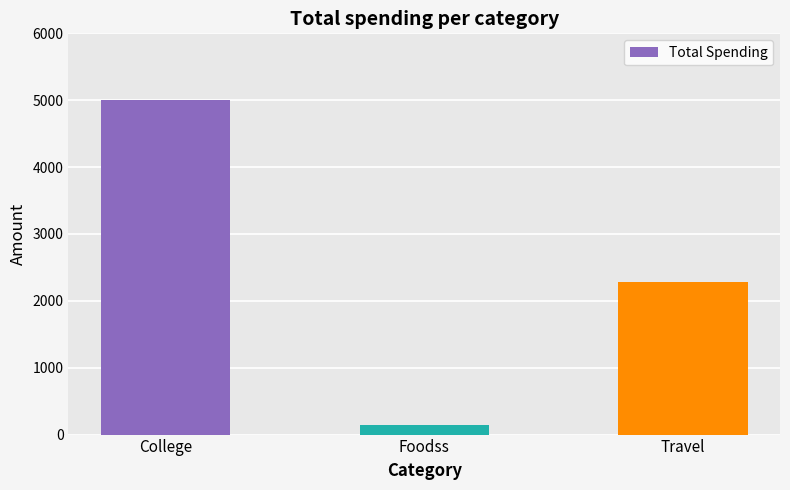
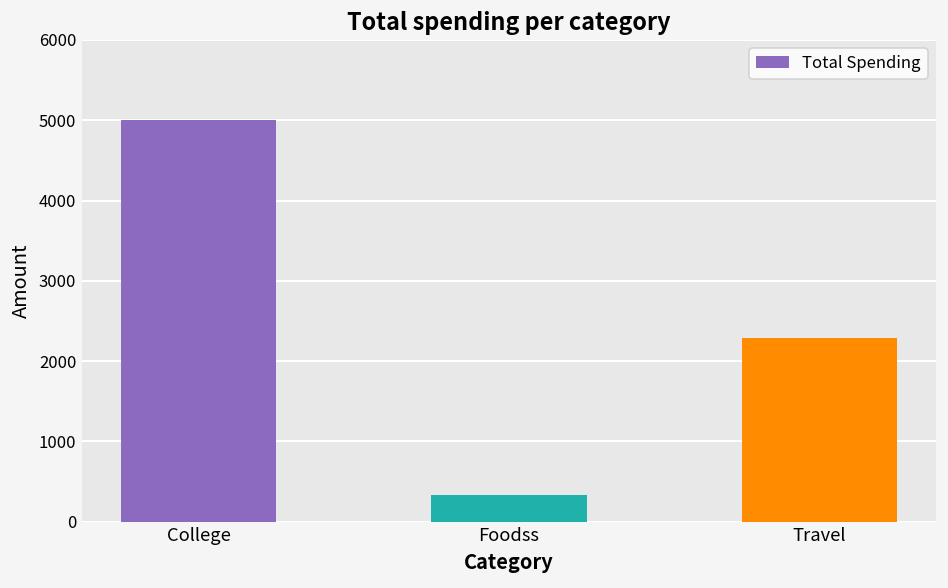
  {
    "College": 5000,
-   "Foodss": 200,
+   "Foodss": 300,
    "Travel": 2300
  }
